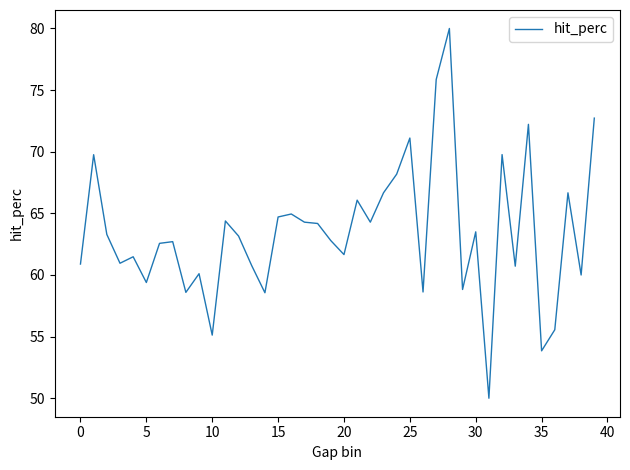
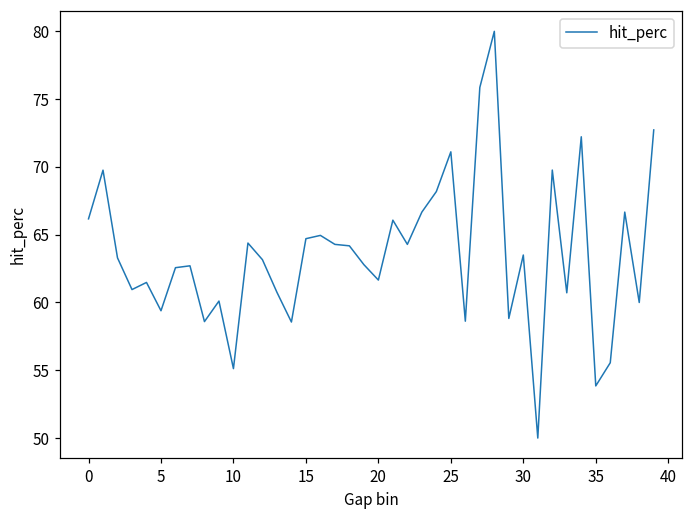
  {
-   "0": 60.9,
+   "0": 66.2,
    "5": 59.4,
    "10": 55.1,
    "15": 64.7,
    "20": 61.7,
    "25": 71.1,
    "30": 63.5,
    "35": 53.8
  }
